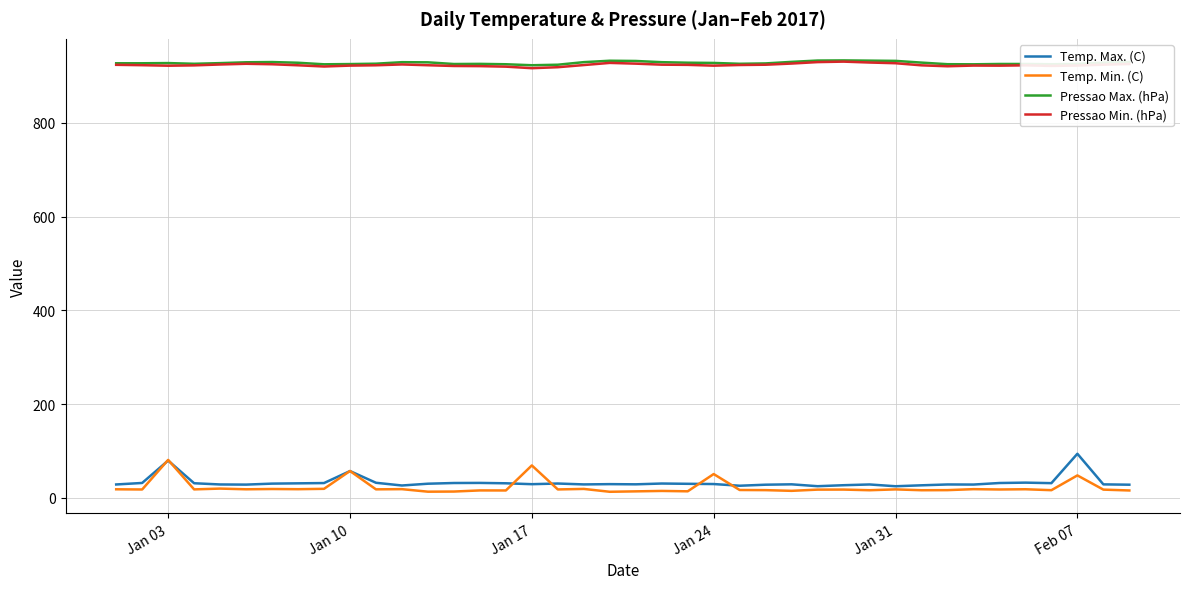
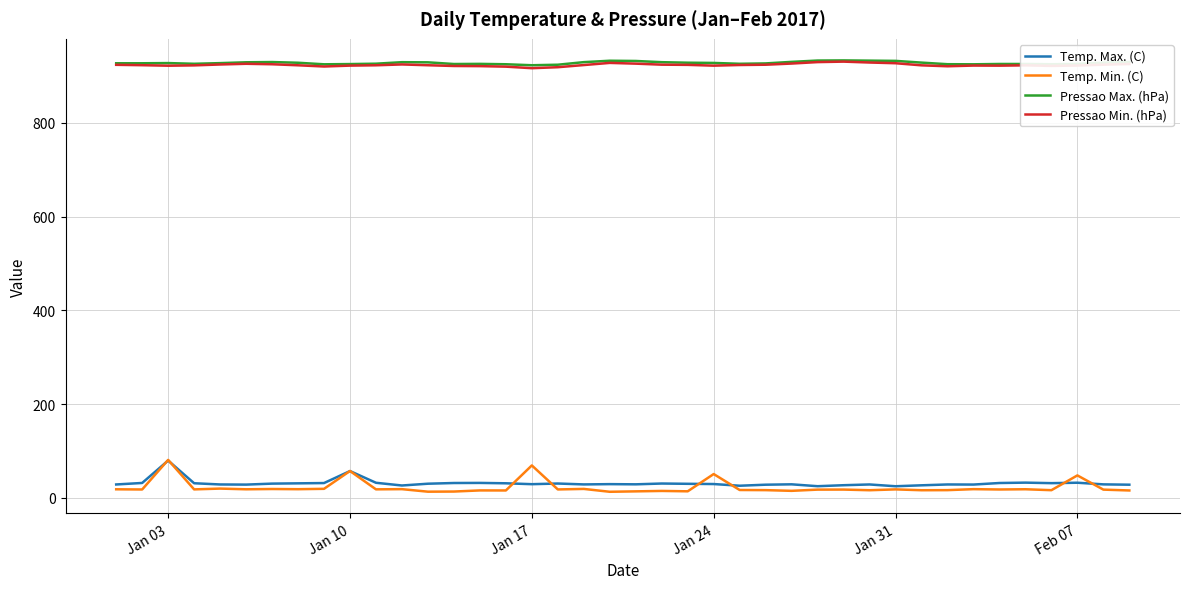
  {
    "Temp. Max. (C)": {
      "Jan 17": 30,
      "Jan 24": 30,
      "Jan 31": 20,
-     "Feb 07": 90
+     "Feb 07": 30
    },
    "Temp. Min. (C)": {
      "Jan 17": 70,
      "Jan 24": 50,
      "Jan 31": 20,
      "Feb 07": 50
    },
    "Pressao Max. (hPa)": {
      "Jan 03": 930,
      "Jan 17": 920,
      "Jan 24": 930
    },
    "Pressao Min. (hPa)": {
      "Jan 03": 920,
      "Jan 17": 920,
      "Jan 24": 920
    }
  }
